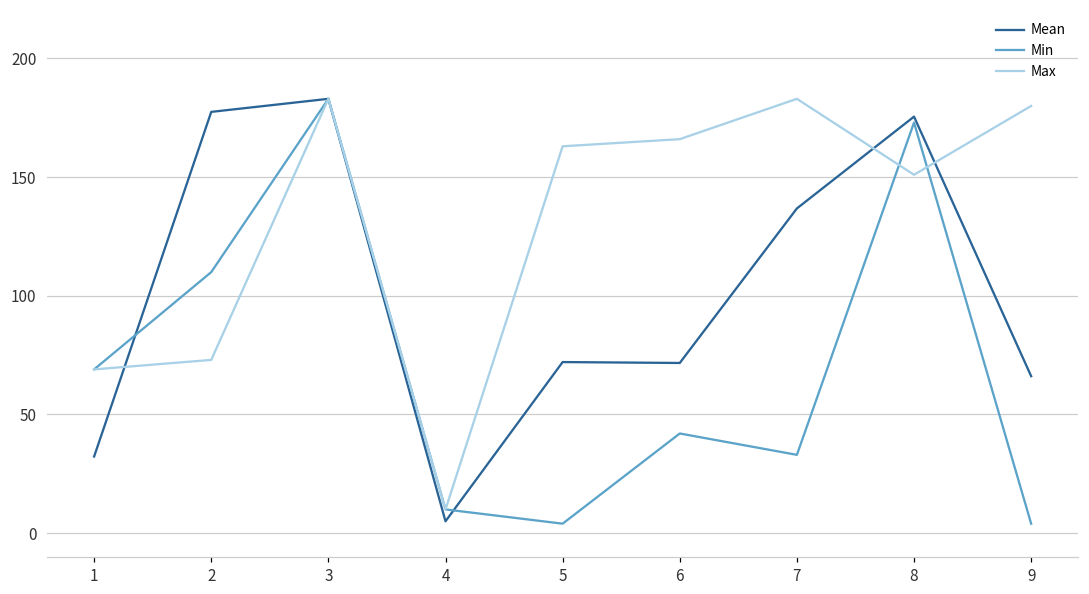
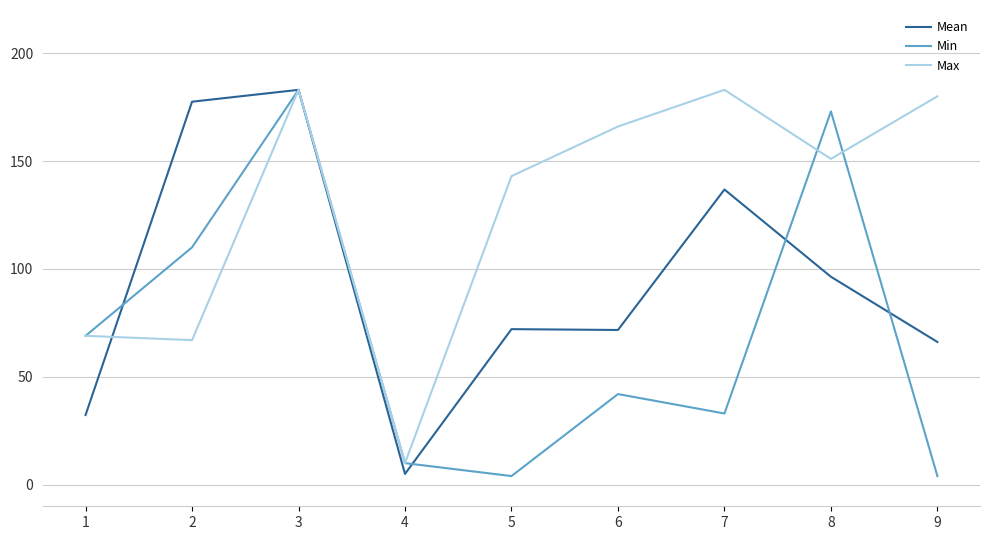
  {
    "Mean": {
      "1": 32,
      "2": 178,
      "4": 5,
      "5": 72,
      "6": 72,
      "7": 137,
-     "8": 175,
+     "8": 96,
      "9": 66
    },
    "Min": {
      "2": 110,
      "5": 4,
      "6": 42,
      "7": 33,
      "8": 173,
      "9": 4
    },
    "Max": {
-     "2": 73,
-     "5": 163,
+     "2": 67,
+     "5": 143,
      "6": 166,
      "7": 183,
      "8": 151,
      "9": 180
    }
  }
